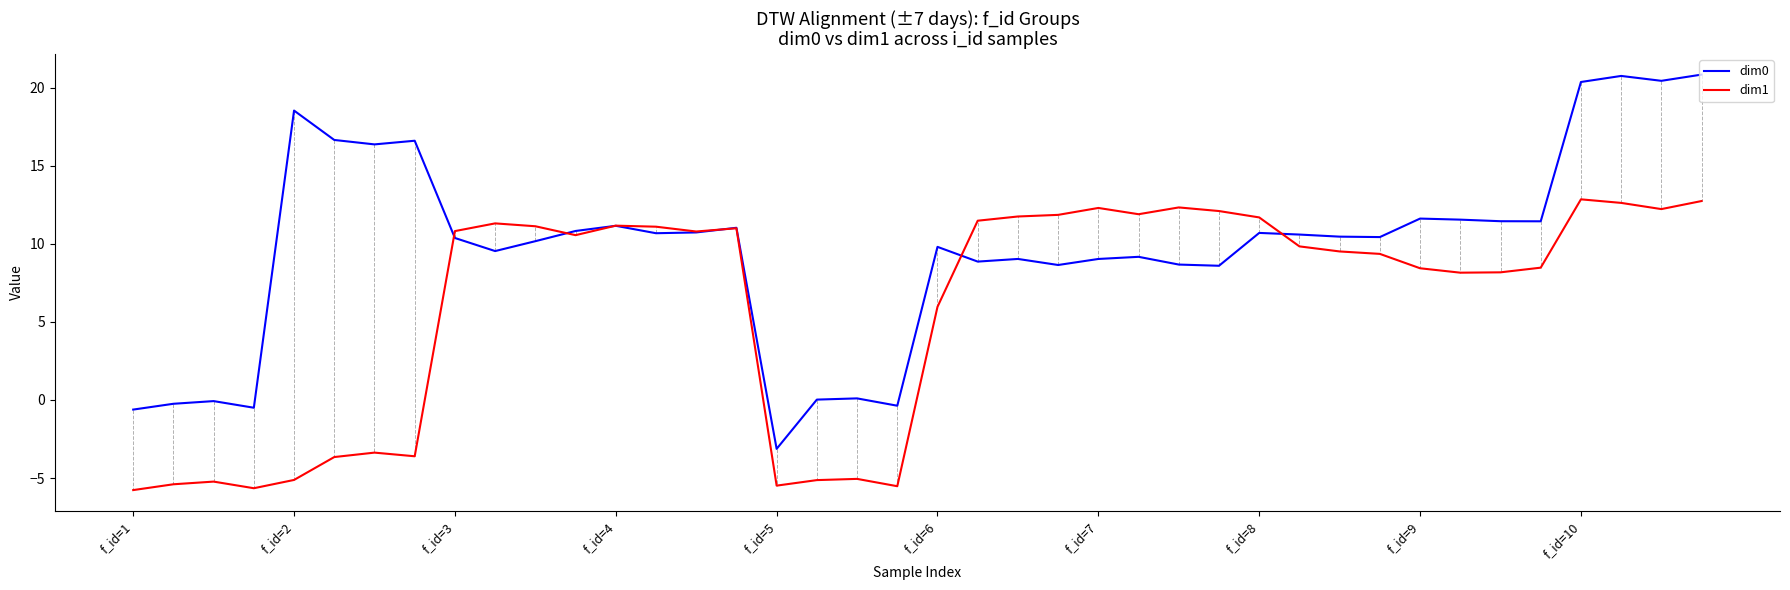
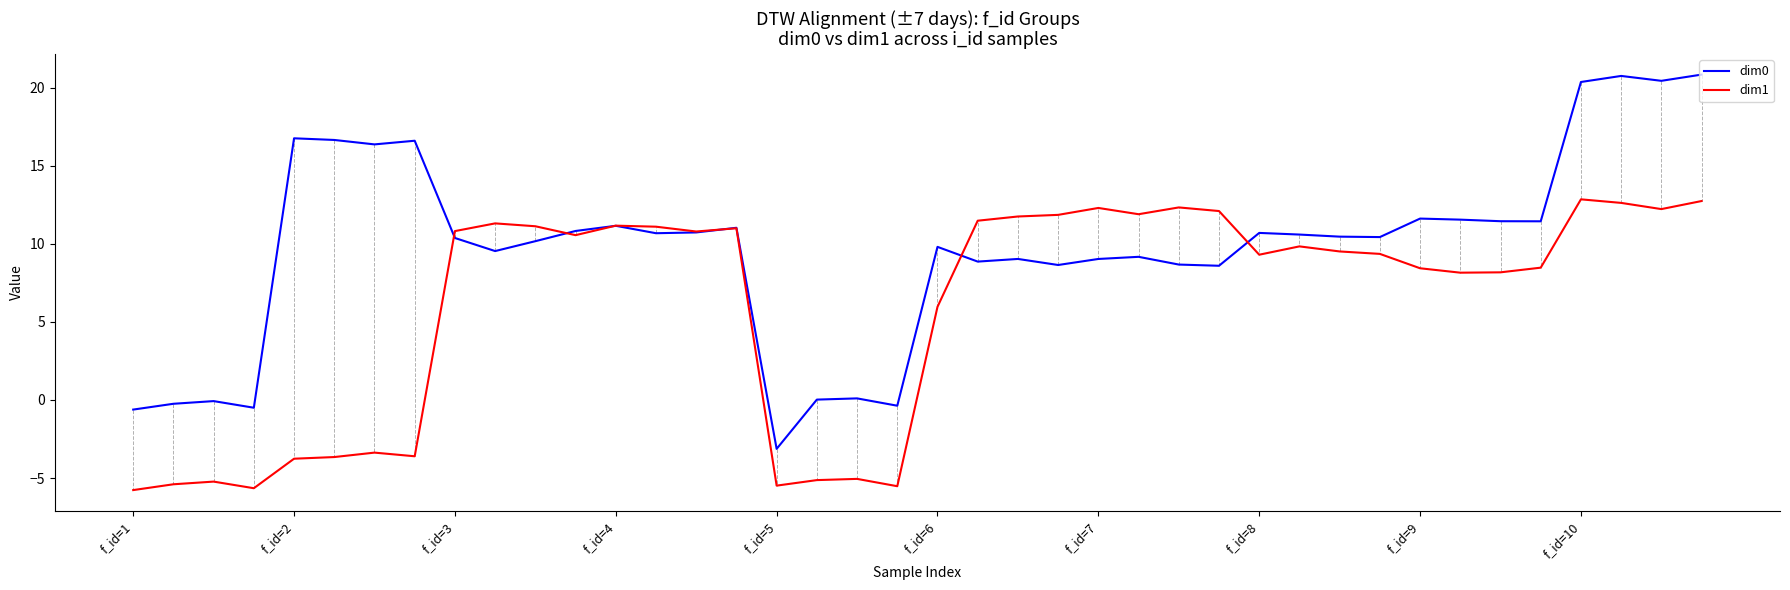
  {
    "dim0": {
-     "f_id=2": 18.5
+     "f_id=2": 16.7
    },
    "dim1": {
-     "f_id=2": -5.1,
-     "f_id=8": 11.7
+     "f_id=2": -3.8,
+     "f_id=8": 9.3
    }
  }
